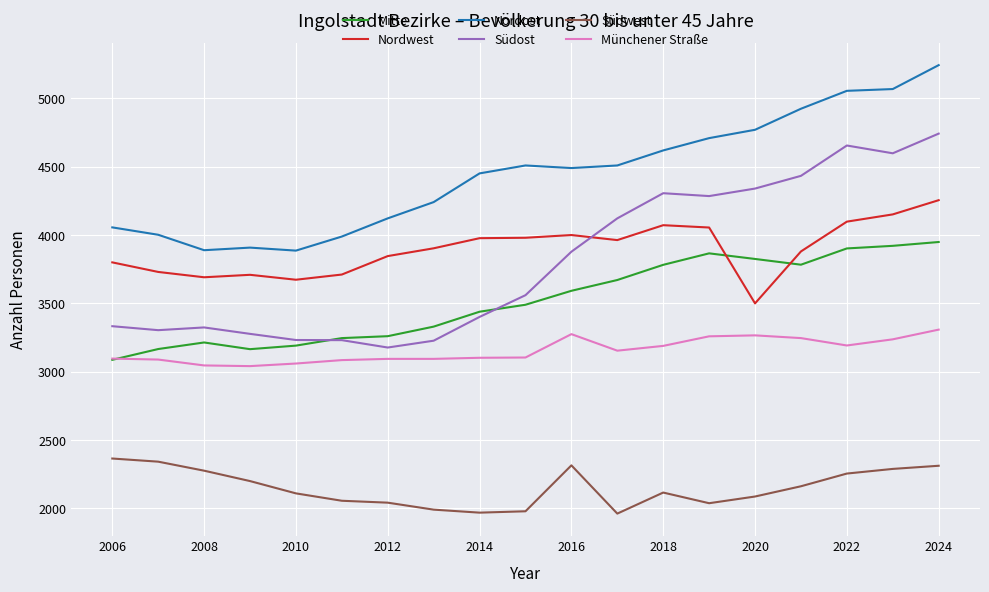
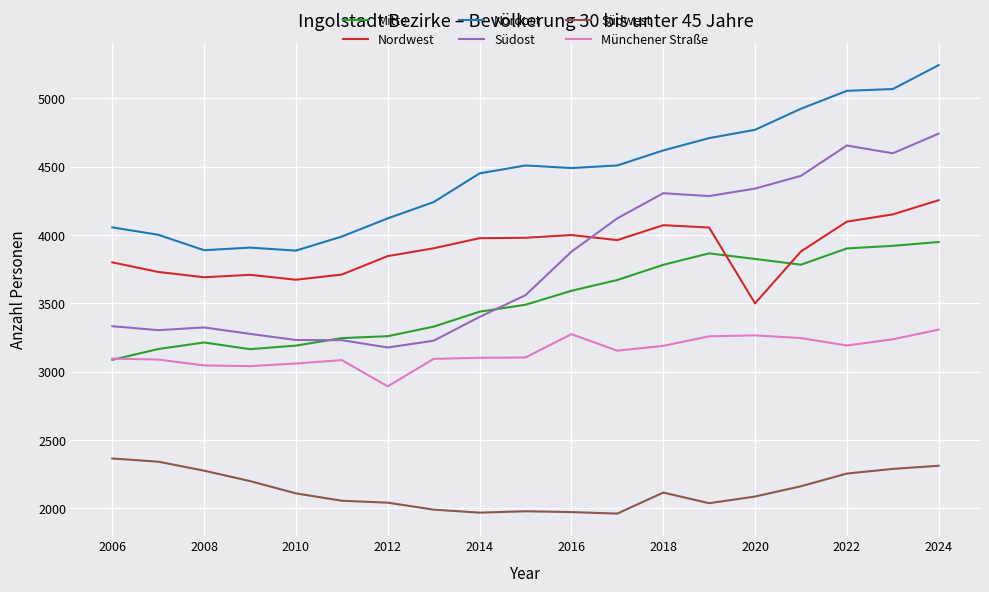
  {
    "Mitte": {
      "2008": 3210,
      "2010": 3190,
      "2012": 3260,
      "2014": 3440,
      "2016": 3590,
      "2018": 3780,
      "2020": 3830,
      "2022": 3900,
      "2024": 3950
    },
    "Nordwest": {
      "2006": 3800,
      "2008": 3690,
      "2010": 3670,
      "2012": 3850,
      "2014": 3980,
      "2016": 4000,
      "2018": 4070,
      "2020": 3500,
      "2022": 4100,
      "2024": 4260
    },
    "Nordost": {
      "2006": 4060,
      "2008": 3890,
      "2010": 3890,
      "2012": 4120,
      "2014": 4450,
      "2016": 4490,
      "2018": 4620,
      "2020": 4770,
      "2022": 5060,
      "2024": 5240
    },
    "Südost": {
      "2006": 3330,
      "2008": 3320,
      "2010": 3230,
      "2012": 3180,
      "2014": 3400,
      "2016": 3880,
      "2018": 4310,
      "2020": 4340,
      "2022": 4660,
      "2024": 4740
    },
    "Südwest": {
      "2006": 2370,
      "2008": 2280,
      "2010": 2110,
      "2012": 2040,
      "2014": 1970,
-     "2016": 2320,
+     "2016": 1970,
      "2018": 2120,
      "2020": 2090,
      "2022": 2260,
      "2024": 2310
    },
    "Münchener Straße": {
      "2008": 3050,
      "2010": 3060,
-     "2012": 3090,
+     "2012": 2890,
      "2014": 3100,
      "2016": 3280,
      "2018": 3190,
      "2020": 3270,
      "2022": 3190,
      "2024": 3310
    }
  }
